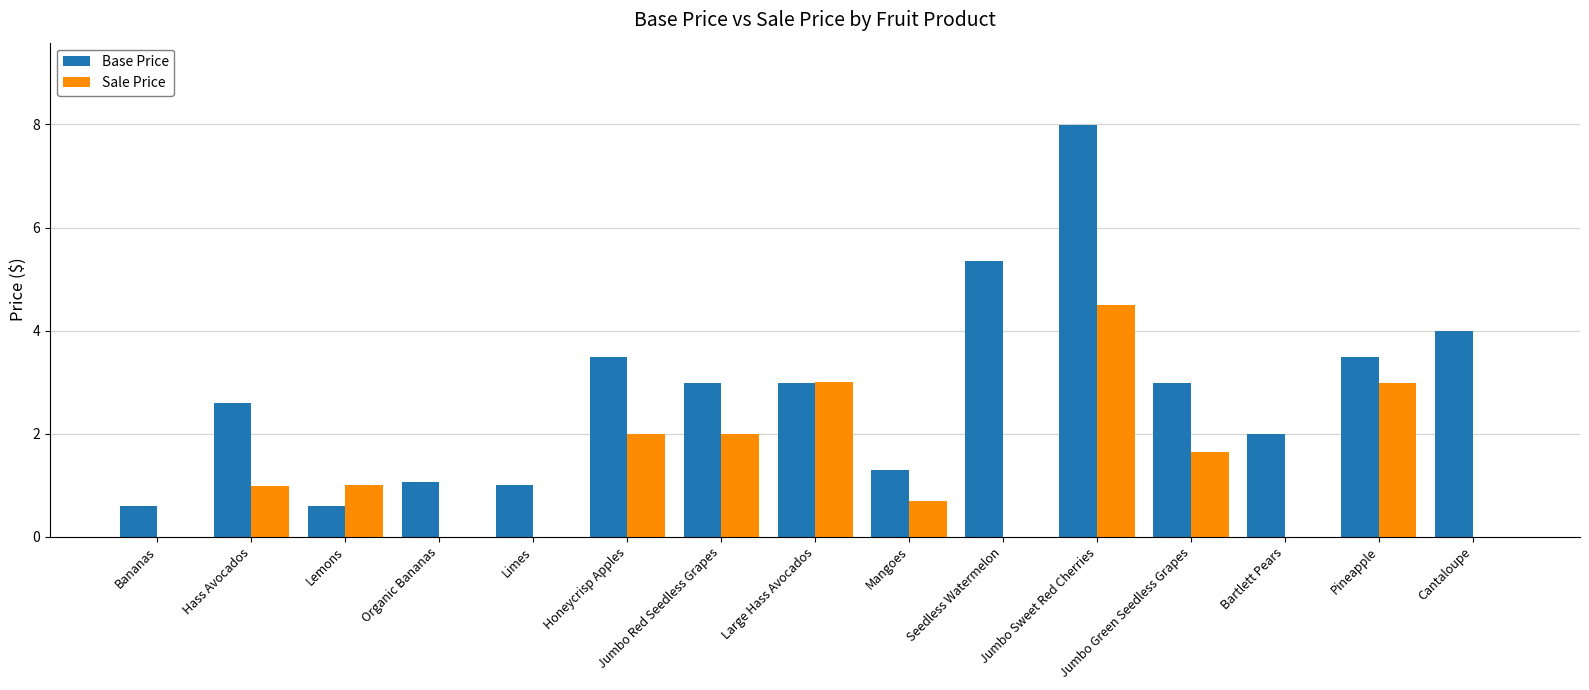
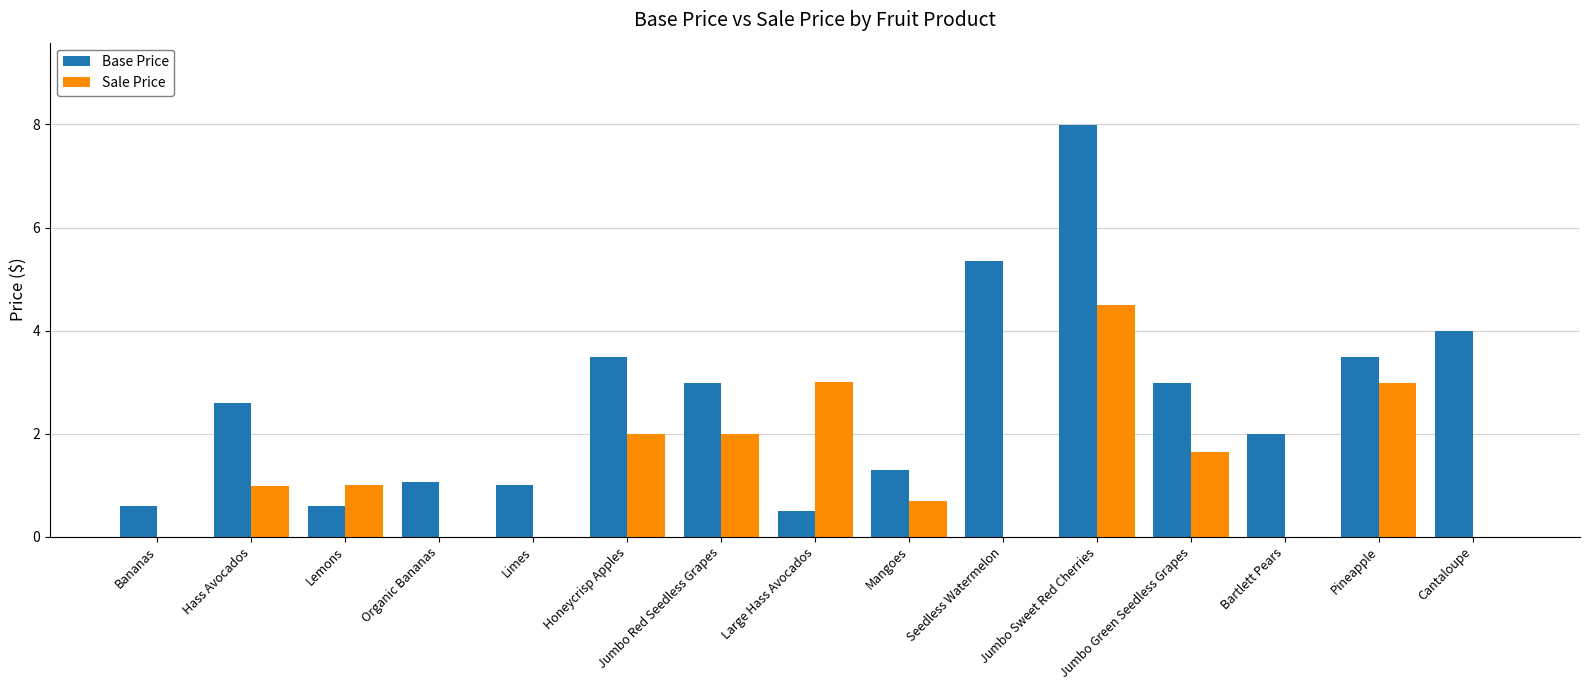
  {
    "Base Price": {
      "Bananas": 0.6,
      "Hass Avocados": 2.6,
      "Lemons": 0.6,
      "Organic Bananas": 1.1,
      "Limes": 1.0,
      "Honeycrisp Apples": 3.5,
      "Jumbo Red Seedless Grapes": 3.0,
-     "Large Hass Avocados": 3.0,
+     "Large Hass Avocados": 0.5,
      "Mangoes": 1.3,
      "Seedless Watermelon": 5.4,
      "Jumbo Sweet Red Cherries": 8.0,
      "Jumbo Green Seedless Grapes": 3.0,
      "Bartlett Pears": 2.0,
      "Pineapple": 3.5,
      "Cantaloupe": 4.0
    },
    "Sale Price": {
      "Bananas": 0.0,
      "Hass Avocados": 1.0,
      "Lemons": 1.0,
      "Organic Bananas": 0.0,
      "Limes": 0.0,
      "Honeycrisp Apples": 2.0,
      "Jumbo Red Seedless Grapes": 2.0,
      "Large Hass Avocados": 3.0,
      "Mangoes": 0.7,
      "Seedless Watermelon": 0.0,
      "Jumbo Sweet Red Cherries": 4.5,
      "Jumbo Green Seedless Grapes": 1.6,
      "Bartlett Pears": 0.0,
      "Pineapple": 3.0,
      "Cantaloupe": 0.0
    }
  }
